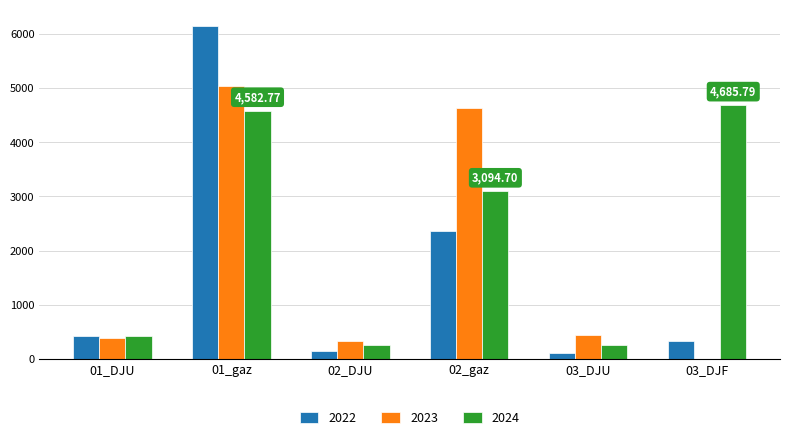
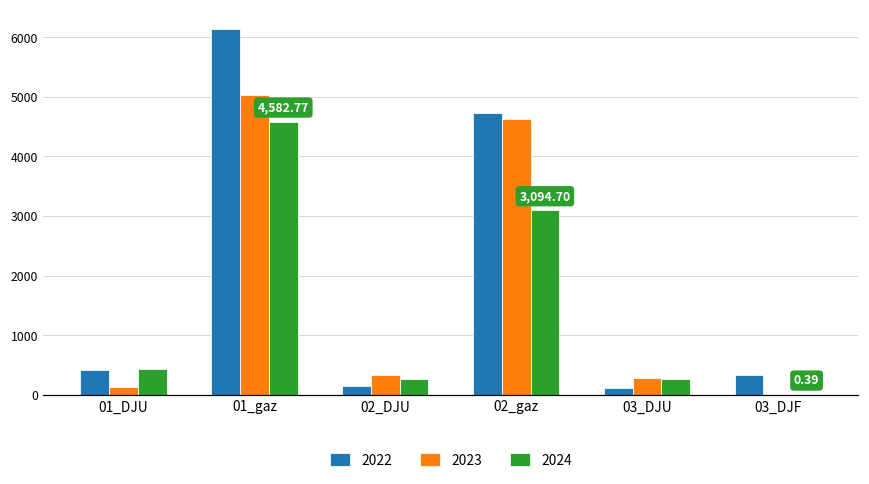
  {
    "2022": {
      "01_DJU": "400",
      "01_gaz": "6100",
      "02_DJU": "100",
-     "02_gaz": "2400",
+     "02_gaz": "4700",
      "03_DJU": "100",
      "03_DJF": "300"
    },
    "2023": {
-     "01_DJU": "400",
+     "01_DJU": "100",
      "02_DJU": "300",
      "02_gaz": "4600",
-     "03_DJU": "400"
+     "03_DJU": "300"
    },
    "2024": {
-     "03_DJF": "4,685.79"
+     "03_DJF": "0.39"
    }
  }
